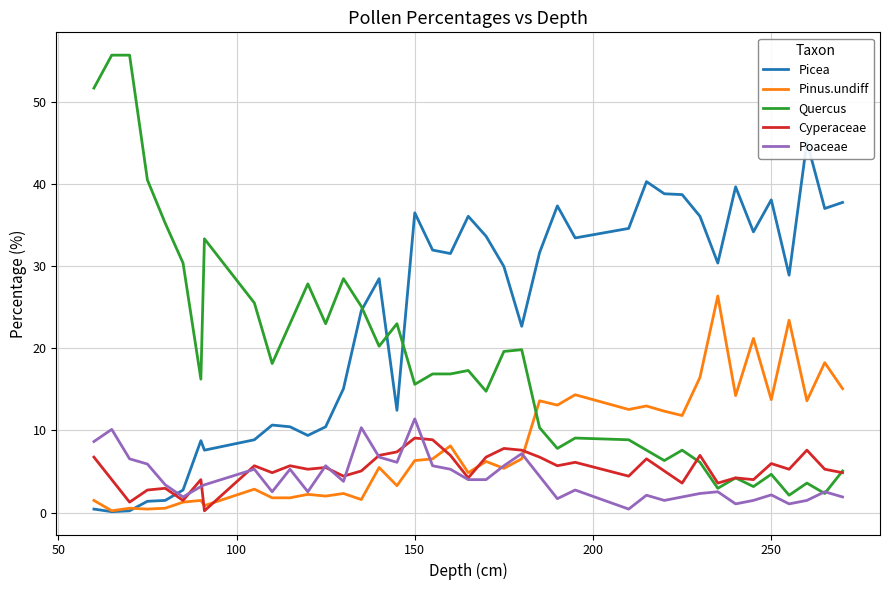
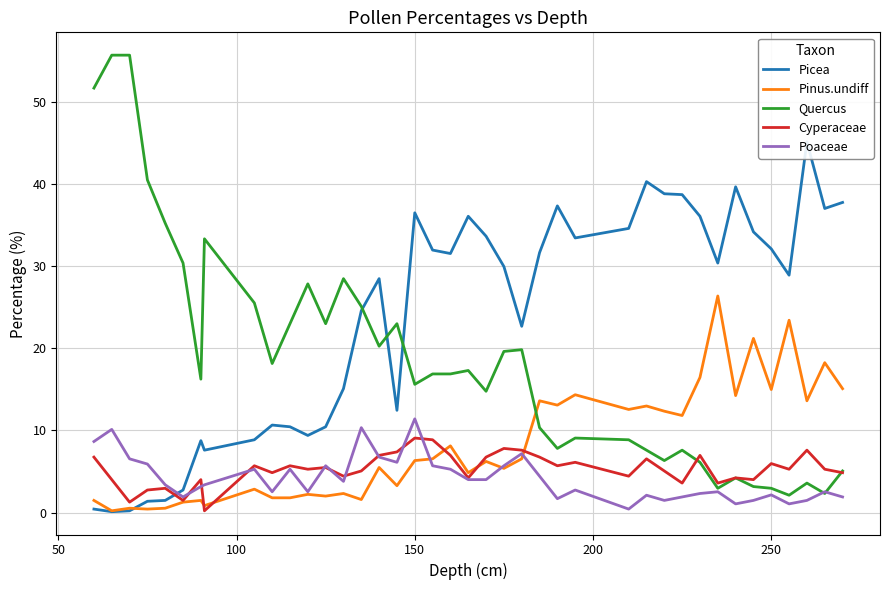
  {
    "Picea": {
      "150": 36,
-     "250": 38
+     "250": 32
    },
    "Pinus.undiff": {
      "150": 6,
-     "250": 14
+     "250": 15
    },
    "Quercus": {
      "150": 16,
-     "250": 5
+     "250": 3
    },
    "Cyperaceae": {
      "150": 9,
      "250": 6
    },
    "Poaceae": {
      "150": 11,
      "250": 2
    }
  }
